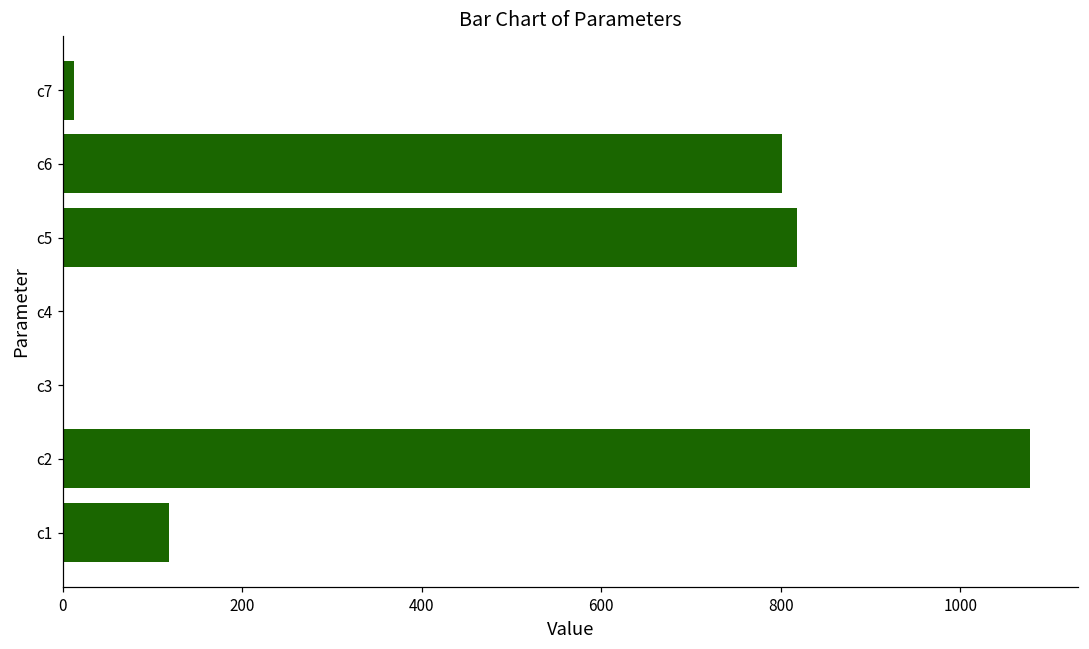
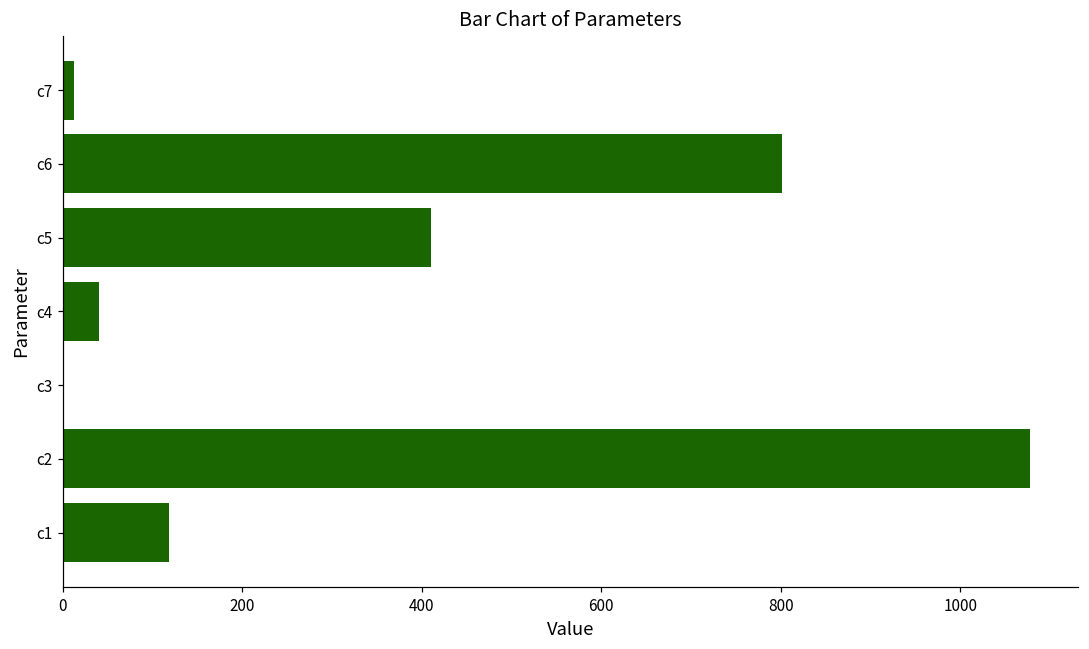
  {
    "c7": 10,
    "c6": 800,
-   "c5": 820,
-   "c4": 0,
+   "c5": 410,
+   "c4": 40,
    "c2": 1080,
    "c1": 120
  }
